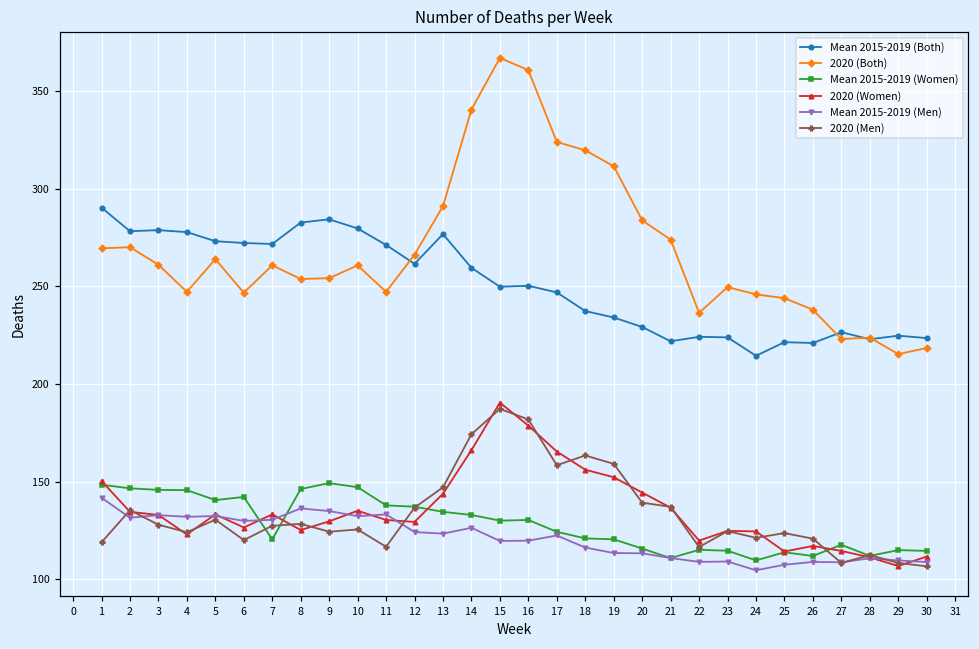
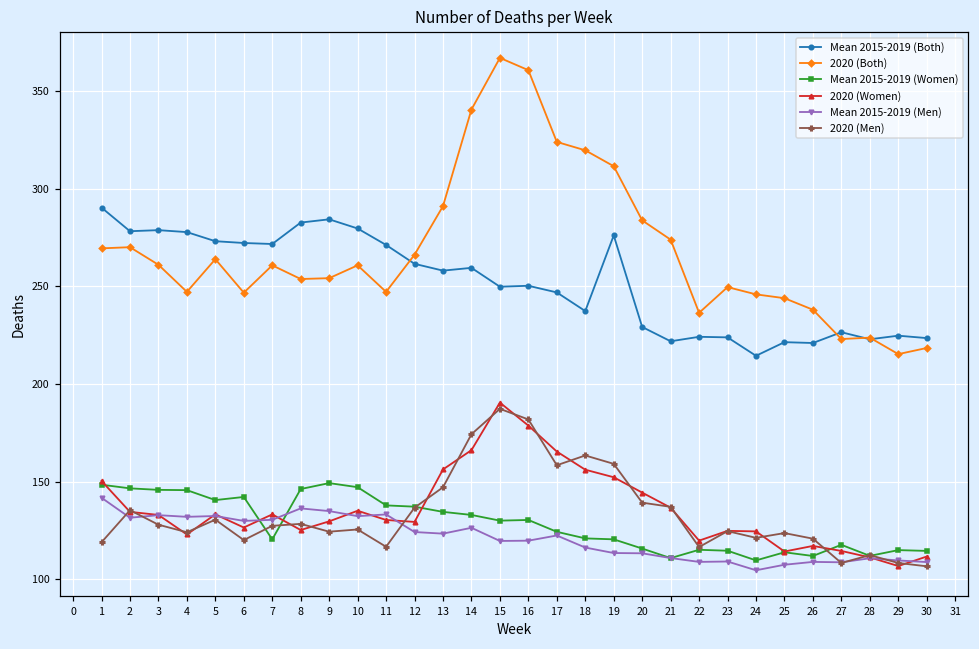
  {
    "Mean 2015-2019 (Both)": {
      "1": 290,
      "2": 278,
      "3": 279,
      "4": 278,
      "5": 273,
      "6": 272,
      "7": 272,
      "8": 283,
      "9": 284,
      "10": 280,
      "11": 271,
      "12": 261,
-     "13": 277,
+     "13": 258,
      "14": 259,
      "15": 250,
      "16": 250,
      "17": 247,
      "18": 237,
-     "19": 234,
+     "19": 276,
      "20": 229,
      "21": 222,
      "22": 224,
      "23": 224,
      "24": 214,
      "25": 221,
      "26": 221,
      "27": 226,
      "29": 225,
      "30": 223
    },
    "2020 (Both)": {
      "1": 269,
      "2": 270,
      "3": 261,
      "4": 247,
      "5": 264,
      "6": 247,
      "7": 261,
      "8": 254,
      "9": 254,
      "10": 261,
      "11": 247,
      "12": 266,
      "13": 291,
      "14": 340,
      "15": 367,
      "16": 361,
      "17": 324,
      "18": 320,
      "19": 311,
      "20": 284,
      "21": 274,
      "22": 236,
      "23": 250,
      "24": 246,
      "25": 244,
      "26": 238,
      "27": 223,
      "29": 215,
      "30": 218
    },
    "Mean 2015-2019 (Women)": {
      "1": 148,
      "2": 147,
      "3": 146,
      "4": 146,
      "5": 141,
      "6": 142,
      "7": 120,
      "8": 146,
      "9": 149,
      "10": 147,
      "11": 138,
      "13": 135,
      "14": 133,
      "15": 130,
      "16": 130,
      "17": 124,
      "18": 121,
      "19": 121,
      "20": 116,
      "23": 115,
      "24": 110,
      "26": 112,
      "27": 118,
      "29": 115,
      "30": 115
    },
    "2020 (Women)": {
      "1": 150,
      "6": 127,
      "7": 133,
      "8": 125,
      "9": 130,
      "10": 135,
      "11": 130,
      "12": 129,
-     "13": 144,
+     "13": 156,
      "14": 166,
      "15": 190,
      "16": 179,
      "17": 165,
      "18": 156,
      "19": 152,
      "20": 144,
      "22": 120,
      "24": 125,
      "26": 117,
      "27": 115,
      "29": 107,
      "30": 112
    },
    "Mean 2015-2019 (Men)": {
      "1": 142,
      "2": 132,
      "4": 132,
      "6": 130,
      "7": 131,
      "8": 136,
      "9": 135,
      "10": 132,
      "11": 133,
      "12": 124,
      "13": 123,
      "14": 126,
      "15": 120,
      "16": 120,
      "17": 122,
      "18": 116,
      "19": 114,
      "20": 113,
      "22": 109,
      "23": 109,
      "24": 105,
      "25": 108,
      "26": 109,
      "30": 109
    },
    "2020 (Men)": {
      "1": 119,
      "3": 128,
      "5": 131,
      "6": 120,
      "7": 127,
      "8": 128,
      "9": 124,
      "10": 126,
      "11": 117,
      "13": 147,
      "14": 174,
      "15": 187,
      "16": 182,
      "17": 158,
      "18": 163,
      "19": 159,
      "20": 139,
      "24": 121,
      "25": 124,
      "26": 121,
      "30": 107
    }
  }
